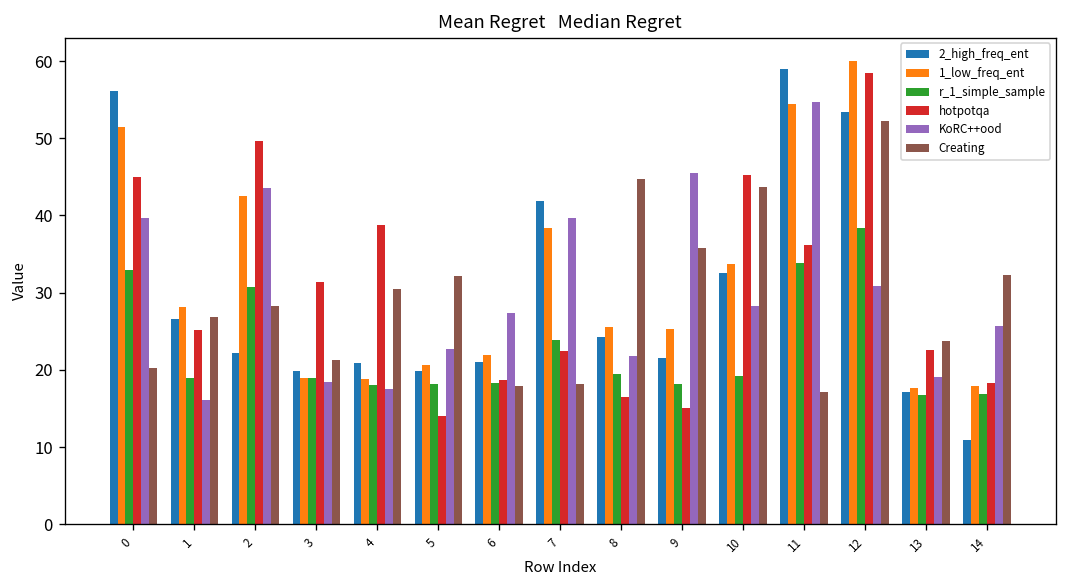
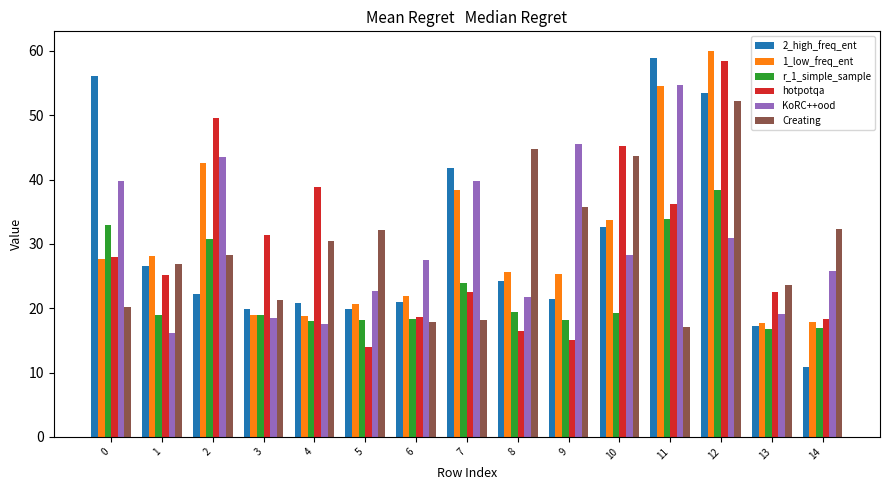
  {
    "2_high_freq_ent": {
      "0": 56,
      "1": 27,
      "2": 22,
      "3": 20,
      "4": 21,
      "5": 20,
      "6": 21,
      "7": 42,
      "8": 24,
      "9": 21,
      "10": 33,
      "11": 59,
      "12": 53,
      "13": 17,
      "14": 11
    },
    "1_low_freq_ent": {
-     "0": 51,
+     "0": 28,
      "1": 28,
      "2": 43,
      "3": 19,
      "4": 19,
      "5": 21,
      "6": 22,
      "7": 38,
      "8": 26,
      "9": 25,
      "10": 34,
      "11": 54,
      "12": 60,
      "13": 18,
      "14": 18
    },
    "r_1_simple_sample": {
      "0": 33,
      "1": 19,
      "2": 31,
      "3": 19,
      "4": 18,
      "5": 18,
      "6": 18,
      "7": 24,
      "8": 19,
      "9": 18,
      "10": 19,
      "11": 34,
      "12": 38,
      "13": 17,
      "14": 17
    },
    "hotpotqa": {
-     "0": 45,
+     "0": 28,
      "1": 25,
      "2": 50,
      "3": 31,
      "4": 39,
      "5": 14,
      "6": 19,
      "7": 22,
      "8": 16,
      "9": 15,
      "10": 45,
      "11": 36,
      "12": 58,
      "13": 23,
      "14": 18
    },
    "KoRC++ood": {
      "0": 40,
      "1": 16,
      "2": 44,
      "3": 18,
      "4": 18,
      "5": 23,
      "6": 27,
      "7": 40,
      "8": 22,
      "9": 46,
      "10": 28,
      "11": 55,
      "12": 31,
      "13": 19,
      "14": 26
    },
    "Creating": {
      "0": 20,
      "1": 27,
      "2": 28,
      "3": 21,
      "4": 31,
      "5": 32,
      "6": 18,
      "7": 18,
      "8": 45,
      "9": 36,
      "10": 44,
      "11": 17,
      "12": 52,
      "13": 24,
      "14": 32
    }
  }
